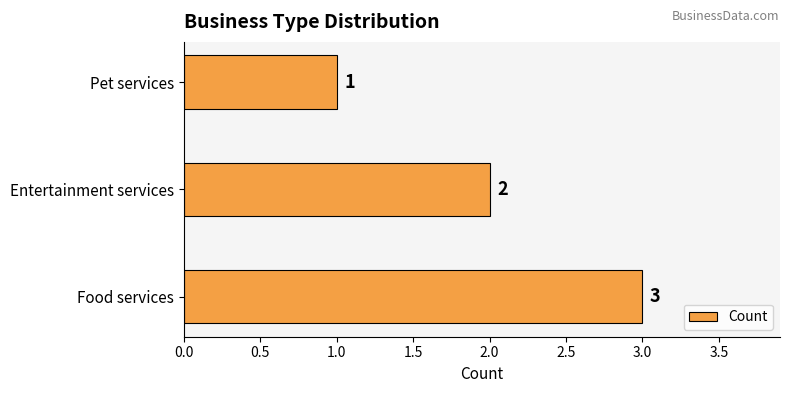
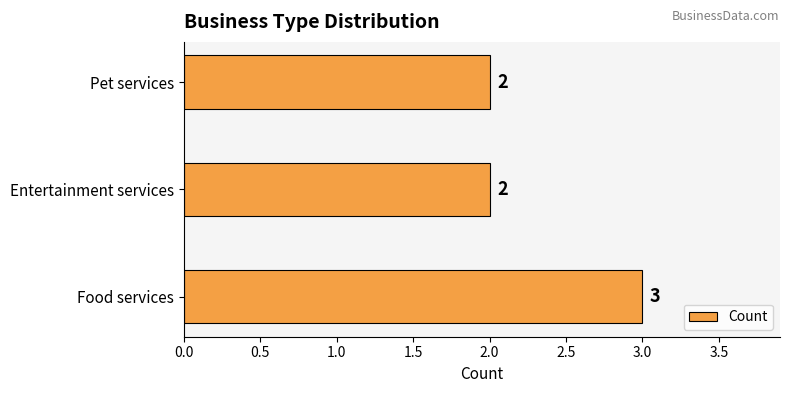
  {
-   "Pet services": 1,
+   "Pet services": 2,
    "Entertainment services": 2,
    "Food services": 3
  }
